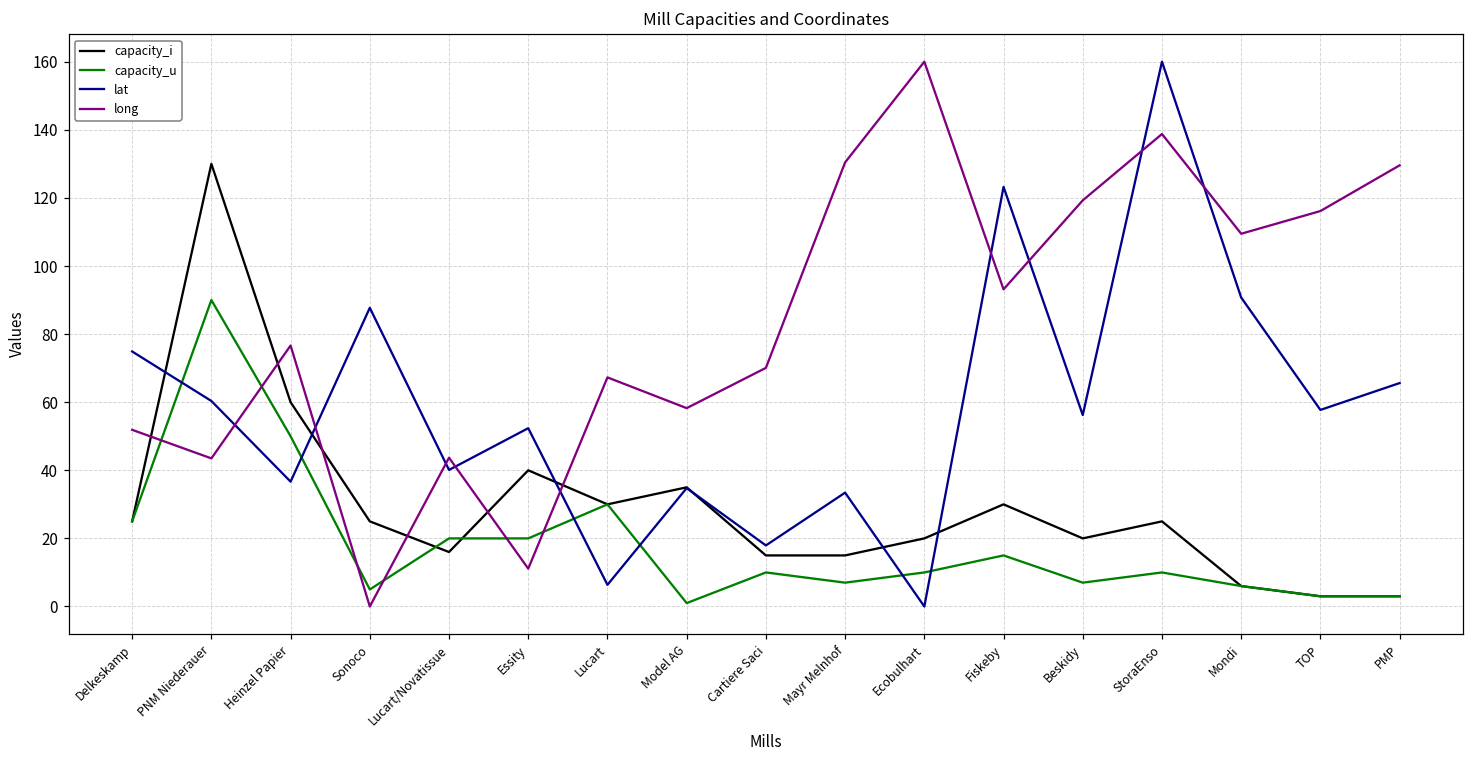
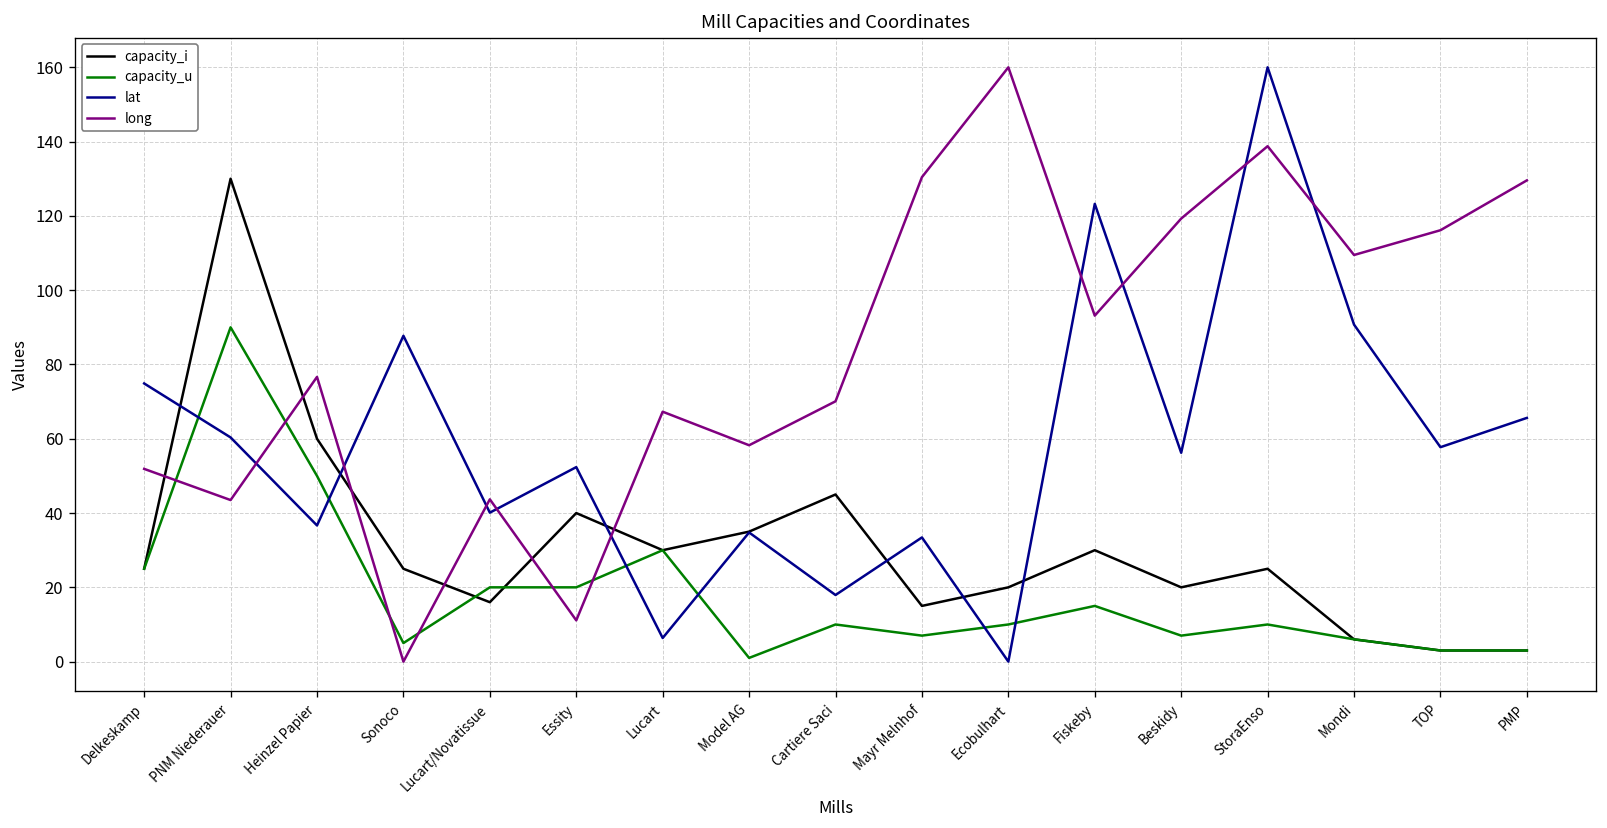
  {
    "capacity_i": {
      "PNM Niederauer": 130,
      "Heinzel Papier": 60,
      "Sonoco": 25,
      "Lucart/Novatissue": 16,
      "Essity": 40,
-     "Cartiere Saci": 15,
+     "Cartiere Saci": 45,
      "Mayr Melnhof": 15,
      "Ecobulhart": 20,
      "Fiskeby": 30,
      "Beskidy": 20,
      "StoraEnso": 25
    },
    "capacity_u": {
      "PNM Niederauer": 90,
      "Heinzel Papier": 50,
      "Sonoco": 5,
      "Lucart/Novatissue": 20,
      "Essity": 20,
      "Model AG": 1,
      "Cartiere Saci": 10,
      "Mayr Melnhof": 7,
      "Ecobulhart": 10,
      "Fiskeby": 15,
      "Beskidy": 7,
      "StoraEnso": 10
    },
    "lat": {
      "Delkeskamp": 75,
      "PNM Niederauer": 60,
      "Heinzel Papier": 37,
      "Sonoco": 88,
      "Lucart/Novatissue": 40,
      "Essity": 52,
      "Lucart": 6,
      "Cartiere Saci": 18,
      "Mayr Melnhof": 33,
      "Ecobulhart": 0,
      "Fiskeby": 123,
      "Beskidy": 56,
      "StoraEnso": 160,
      "Mondi": 91,
      "TOP": 58,
      "PMP": 66
    },
    "long": {
      "Delkeskamp": 52,
      "PNM Niederauer": 43,
      "Heinzel Papier": 77,
      "Sonoco": 0,
      "Lucart/Novatissue": 44,
      "Essity": 11,
      "Lucart": 67,
      "Model AG": 58,
      "Cartiere Saci": 70,
      "Mayr Melnhof": 130,
      "Ecobulhart": 160,
      "Fiskeby": 93,
      "Beskidy": 119,
      "StoraEnso": 139,
      "Mondi": 109,
      "TOP": 116,
      "PMP": 130
    }
  }
